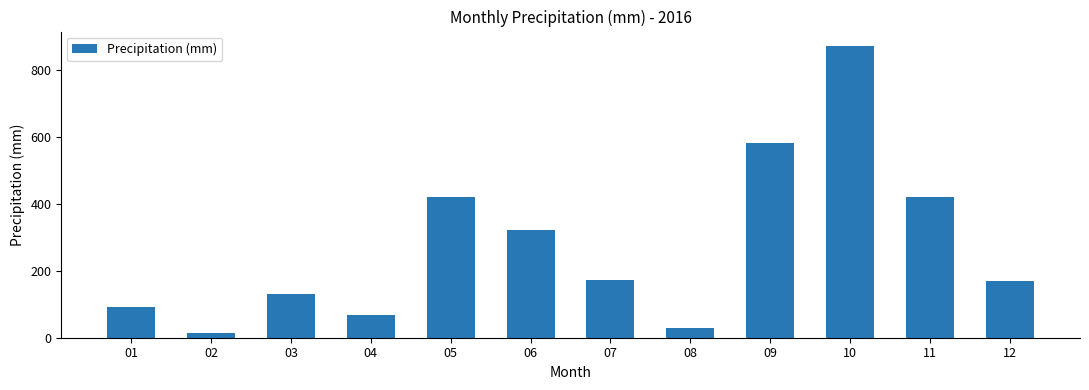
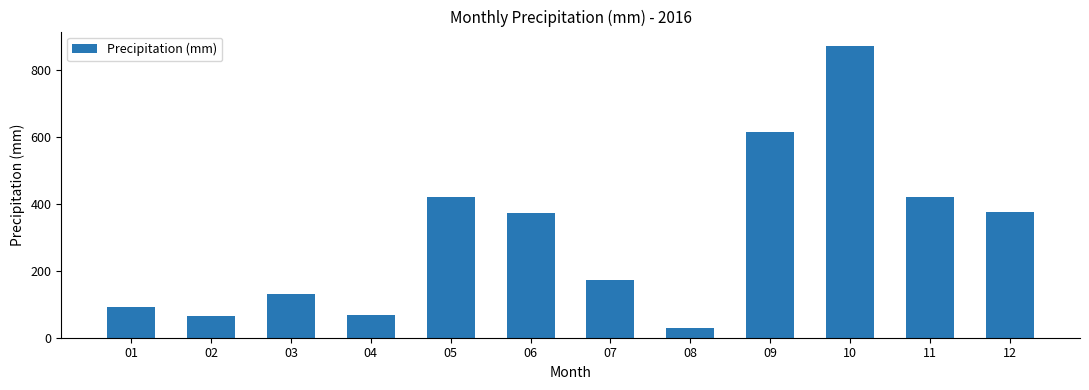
  {
    "01": 90,
-   "02": 10,
+   "02": 60,
    "03": 130,
    "04": 70,
    "05": 420,
-   "06": 320,
+   "06": 370,
    "07": 170,
    "08": 30,
-   "09": 580,
+   "09": 610,
    "10": 870,
    "11": 420,
-   "12": 170
+   "12": 370
  }
